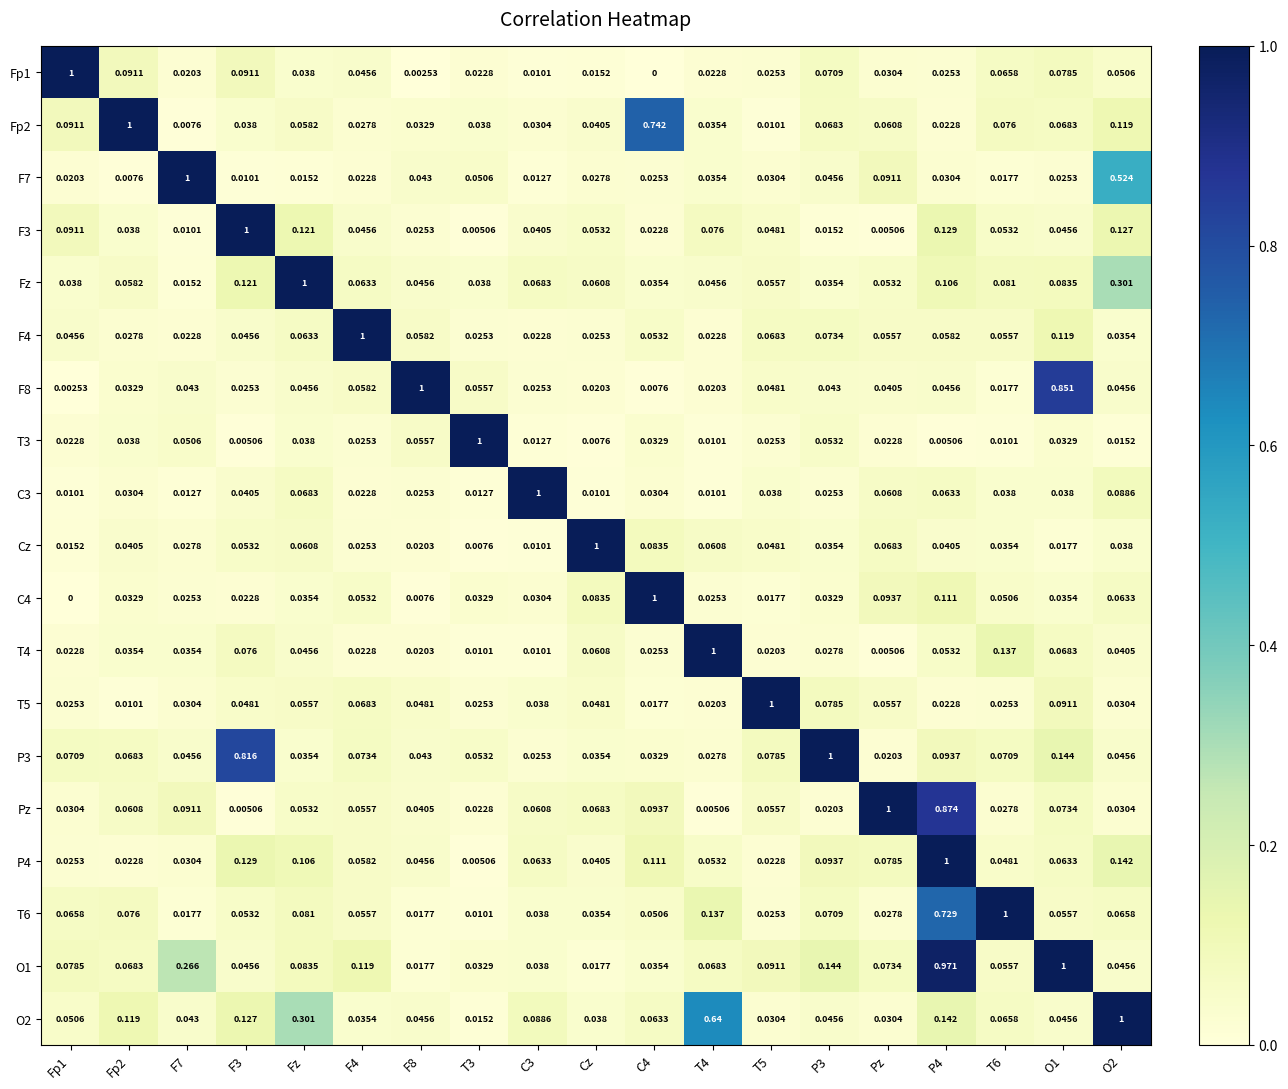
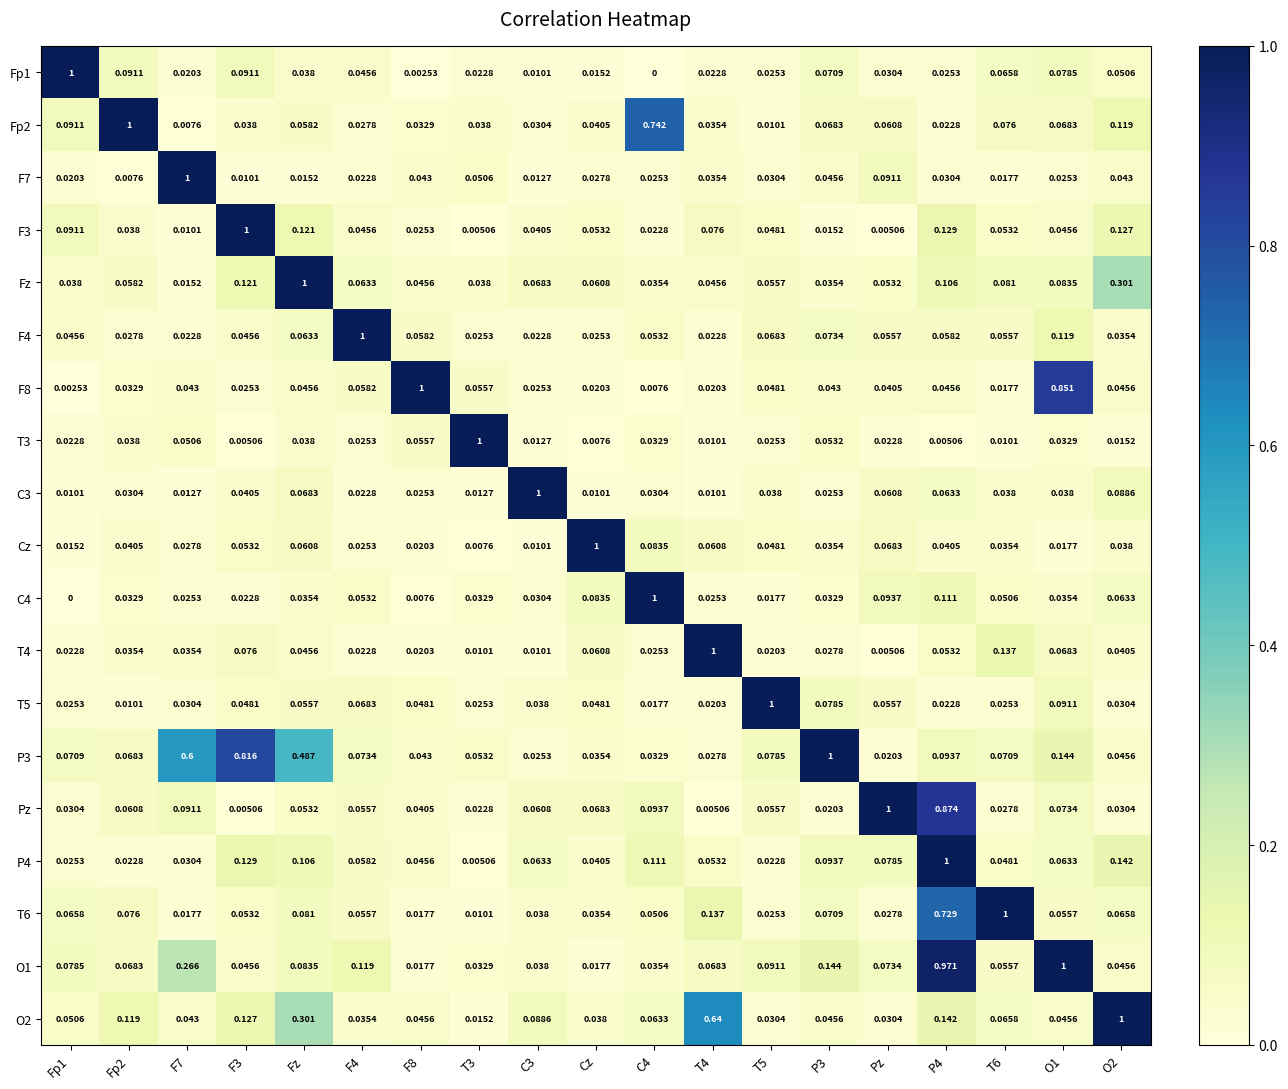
  {
    "F7": {
      "Fp1": 0.0203,
      "Fp2": 0.0076,
      "F7": 1,
      "F3": 0.0101,
      "Fz": 0.0152,
      "F4": 0.0228,
      "F8": 0.043,
      "T3": 0.0506,
      "C3": 0.0127,
      "Cz": 0.0278,
      "C4": 0.0253,
      "T4": 0.0354,
      "T5": 0.0304,
      "P3": 0.0456,
      "Pz": 0.0911,
      "P4": 0.0304,
      "T6": 0.0177,
      "O1": 0.0253,
-     "O2": 0.524
+     "O2": 0.043
    },
    "P3": {
      "Fp1": 0.0709,
      "Fp2": 0.0683,
-     "F7": 0.0456,
+     "F7": 0.6,
      "F3": 0.816,
-     "Fz": 0.0354,
+     "Fz": 0.487,
      "F4": 0.0734,
      "F8": 0.043,
      "T3": 0.0532,
      "C3": 0.0253,
      "Cz": 0.0354,
      "C4": 0.0329,
      "T4": 0.0278,
      "T5": 0.0785,
      "P3": 1,
      "Pz": 0.0203,
      "P4": 0.0937,
      "T6": 0.0709,
      "O1": 0.144,
      "O2": 0.0456
    }
  }
